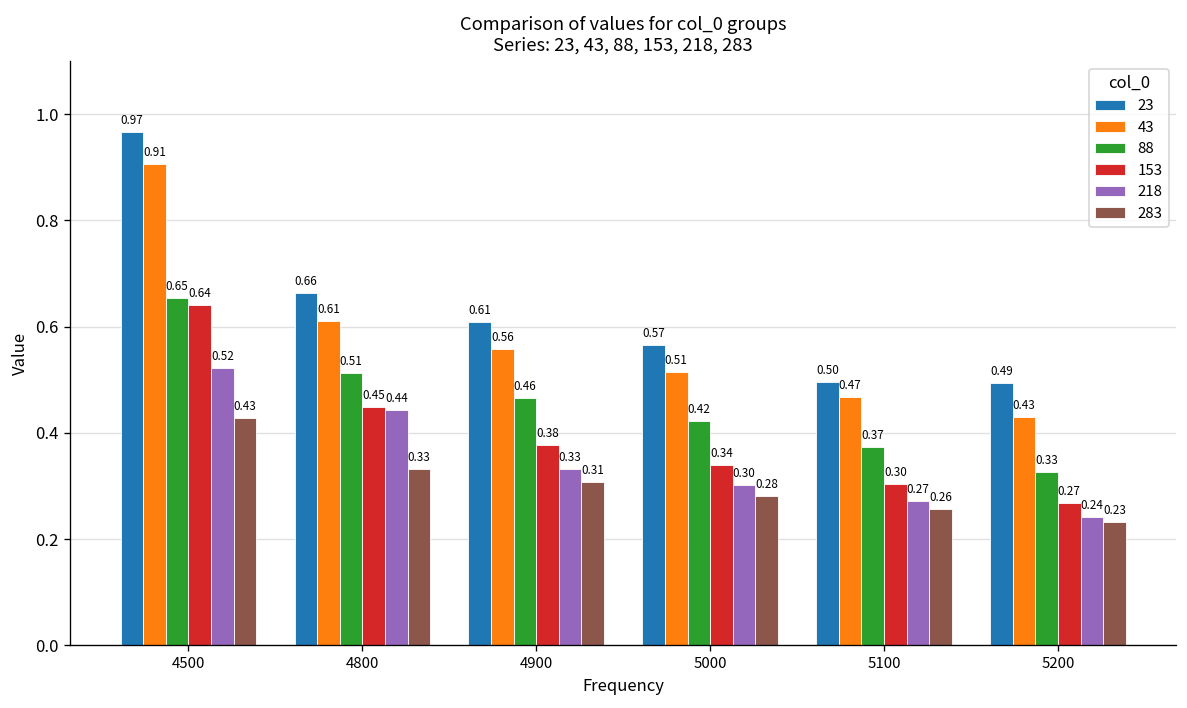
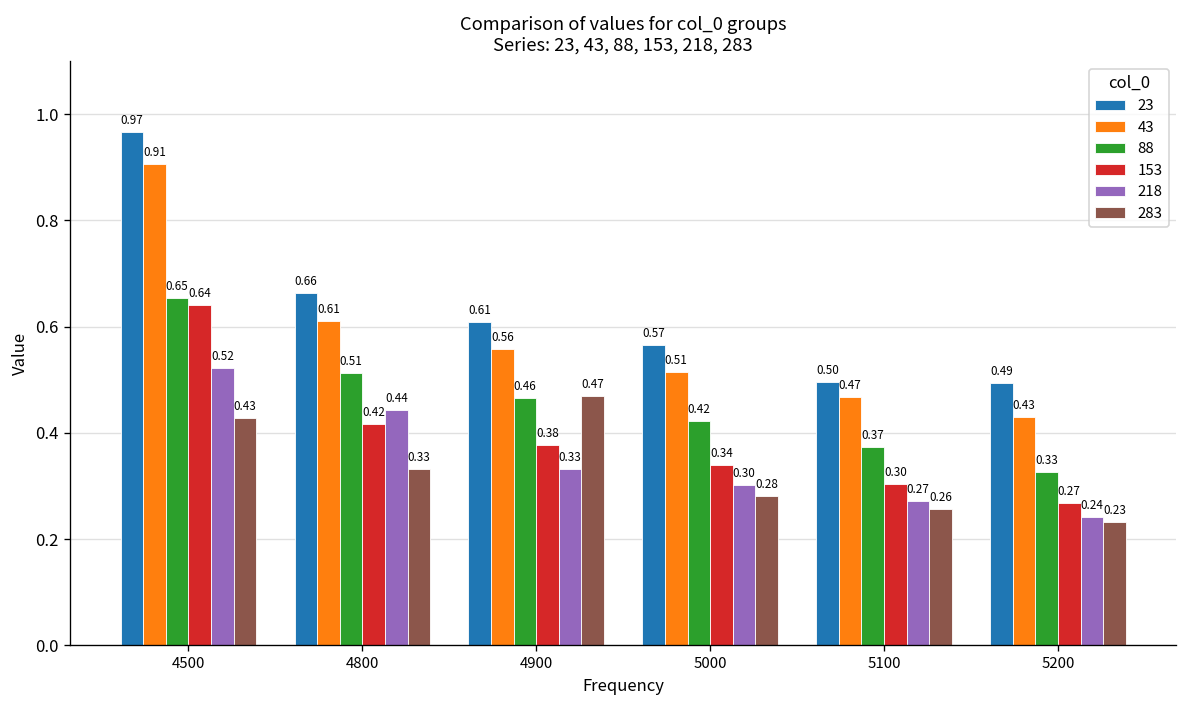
  {
    "23": {
      "4500": 0.97,
      "4800": 0.66,
      "4900": 0.61,
      "5000": 0.57,
      "5100": 0.50,
      "5200": 0.49
    },
    "43": {
      "4500": 0.91,
      "4800": 0.61,
      "4900": 0.56,
      "5000": 0.51,
      "5100": 0.47,
      "5200": 0.43
    },
    "88": {
      "4500": 0.65,
      "4800": 0.51,
      "4900": 0.46,
      "5000": 0.42,
      "5100": 0.37,
      "5200": 0.33
    },
    "153": {
      "4500": 0.64,
-     "4800": 0.45,
+     "4800": 0.42,
      "4900": 0.38,
      "5000": 0.34,
      "5100": 0.30,
      "5200": 0.27
    },
    "218": {
      "4500": 0.52,
      "4800": 0.44,
      "4900": 0.33,
      "5000": 0.30,
      "5100": 0.27,
      "5200": 0.24
    },
    "283": {
      "4500": 0.43,
      "4800": 0.33,
-     "4900": 0.31,
+     "4900": 0.47,
      "5000": 0.28,
      "5100": 0.26,
      "5200": 0.23
    }
  }
